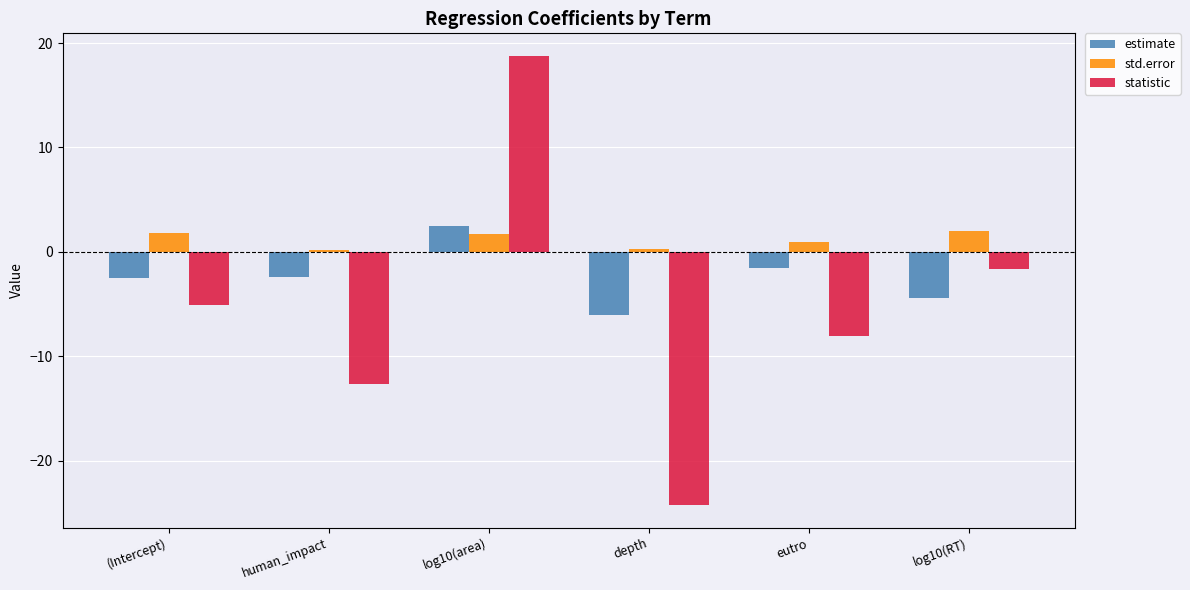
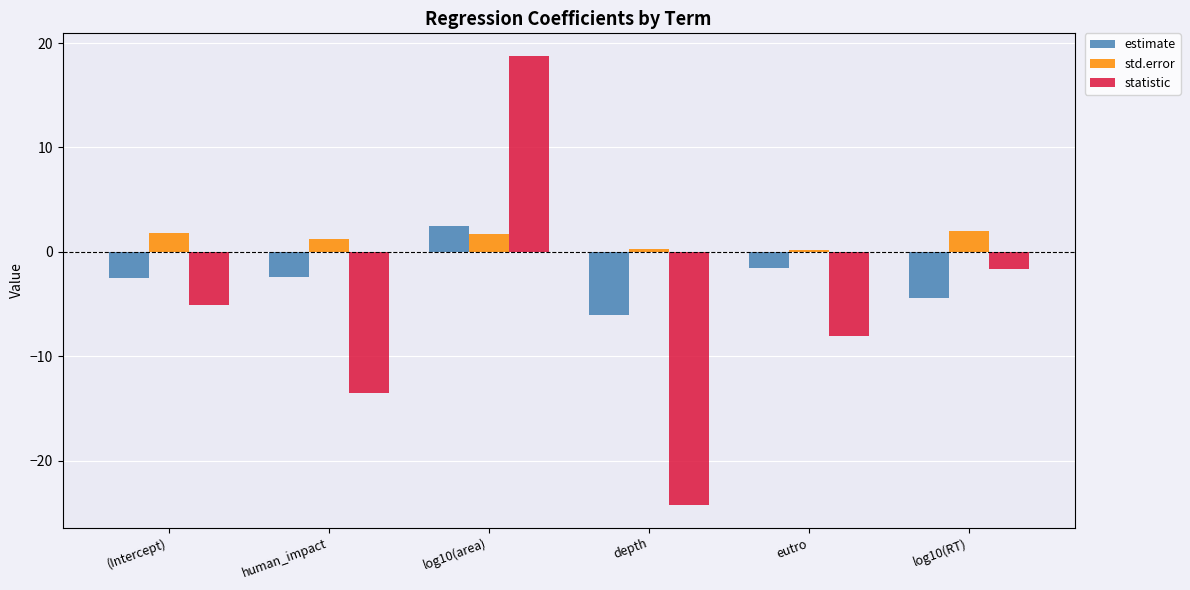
  {
    "estimate": {
      "(Intercept)": -2.5,
      "human_impact": -2.4,
      "log10(area)": 2.5,
      "depth": -6.0,
      "eutro": -1.5,
      "log10(RT)": -4.4
    },
    "std.error": {
      "(Intercept)": 1.8,
-     "human_impact": 0.2,
+     "human_impact": 1.2,
      "log10(area)": 1.7,
      "depth": 0.2,
-     "eutro": 1.0,
+     "eutro": 0.2,
      "log10(RT)": 2.0
    },
    "statistic": {
      "(Intercept)": -5.1,
-     "human_impact": -12.6,
+     "human_impact": -13.5,
      "log10(area)": 18.8,
      "depth": -24.2,
      "eutro": -8.1,
      "log10(RT)": -1.7
    }
  }
